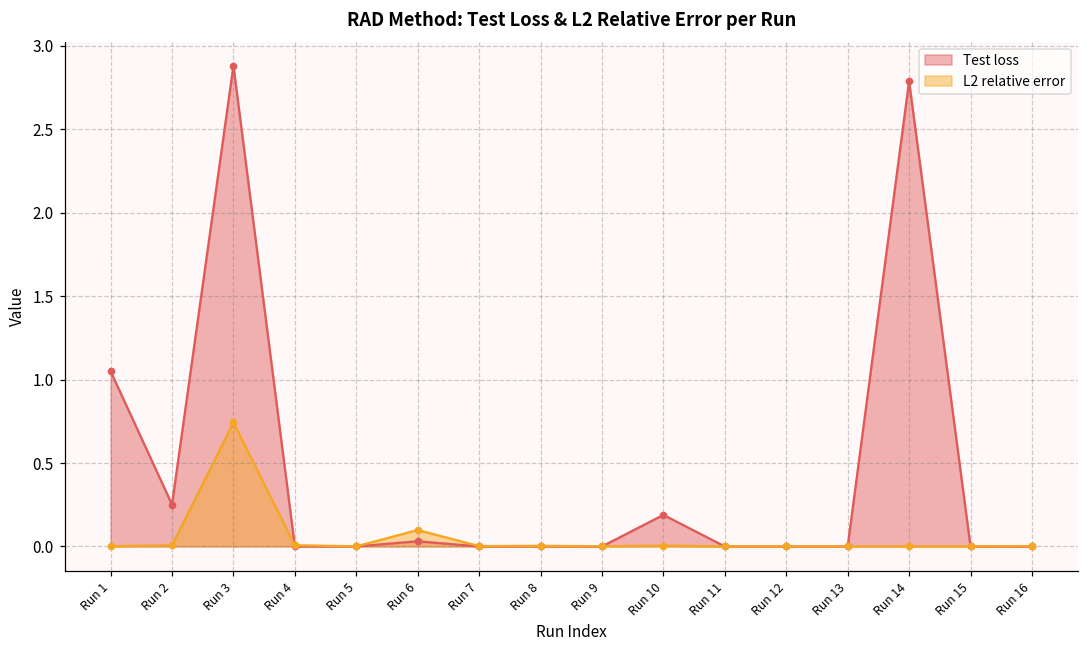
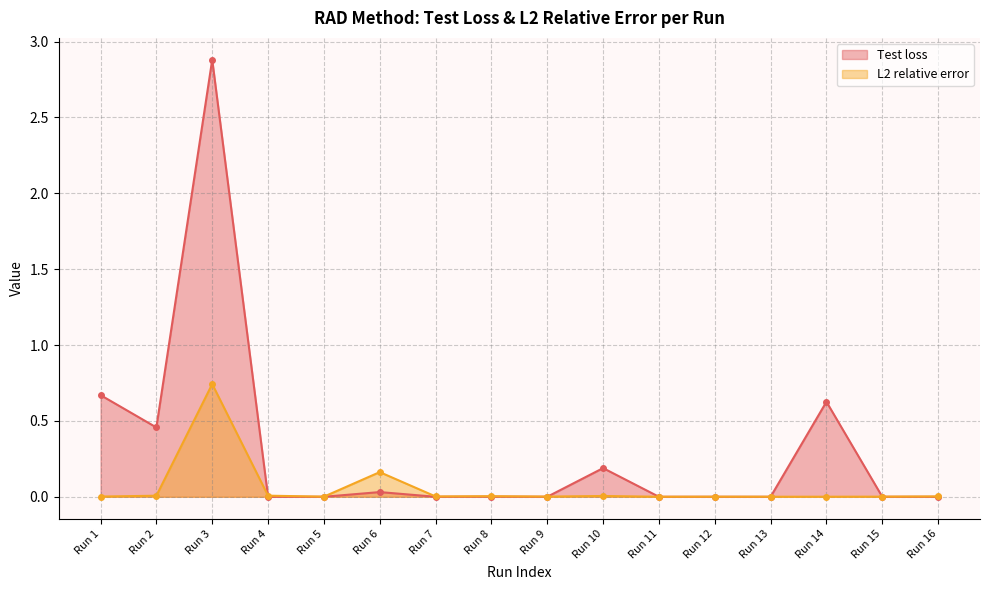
  {
    "Test loss": {
-     "Run 1": 1.05,
-     "Run 2": 0.25,
+     "Run 1": 0.67,
+     "Run 2": 0.46,
      "Run 3": 2.88,
      "Run 6": 0.03,
      "Run 10": 0.19,
-     "Run 14": 2.79
+     "Run 14": 0.63
    },
    "L2 relative error": {
      "Run 1": 0.00,
      "Run 2": 0.01,
      "Run 3": 0.74,
-     "Run 6": 0.10,
+     "Run 6": 0.16,
      "Run 10": 0.01,
      "Run 14": 0.00
    }
  }
